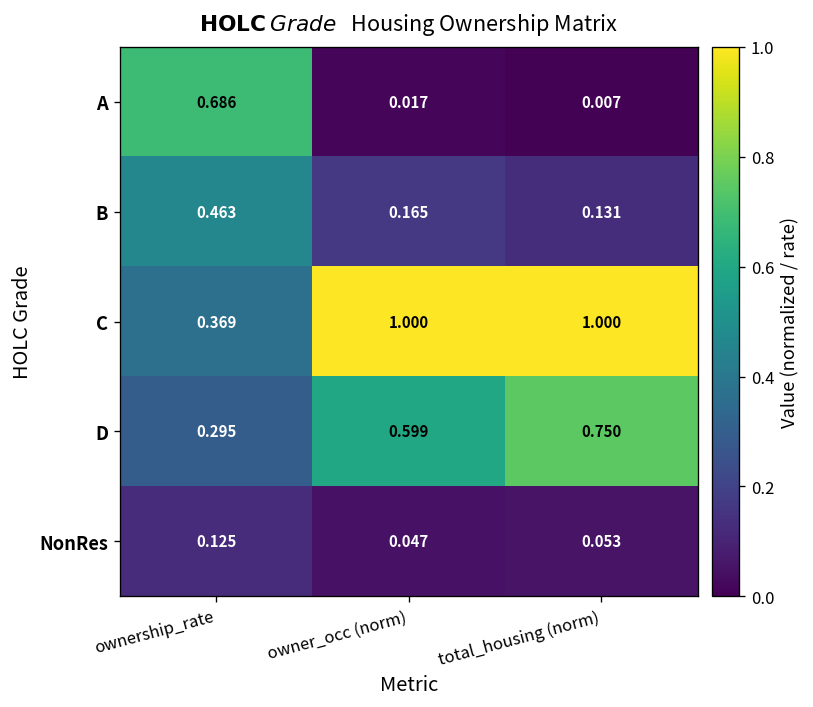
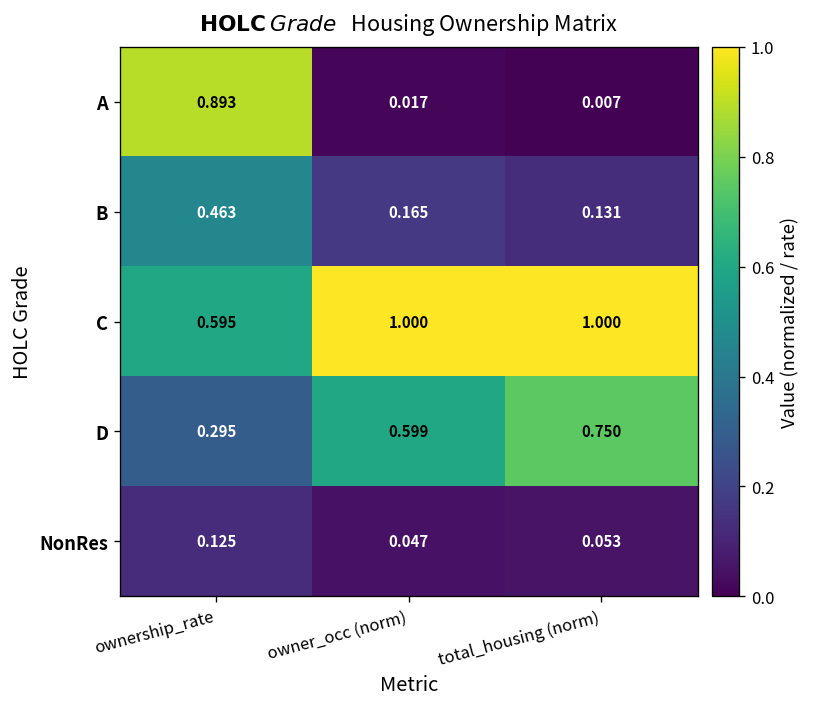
  {
    "A": {
-     "ownership_rate": 0.686,
+     "ownership_rate": 0.893,
      "owner_occ (norm)": 0.017,
      "total_housing (norm)": 0.007
    },
    "B": {
      "ownership_rate": 0.463,
      "owner_occ (norm)": 0.165,
      "total_housing (norm)": 0.131
    },
    "C": {
-     "ownership_rate": 0.369,
+     "ownership_rate": 0.595,
      "owner_occ (norm)": 1.000,
      "total_housing (norm)": 1.000
    },
    "D": {
      "ownership_rate": 0.295,
      "owner_occ (norm)": 0.599,
      "total_housing (norm)": 0.750
    },
    "NonRes": {
      "ownership_rate": 0.125,
      "owner_occ (norm)": 0.047,
      "total_housing (norm)": 0.053
    }
  }
